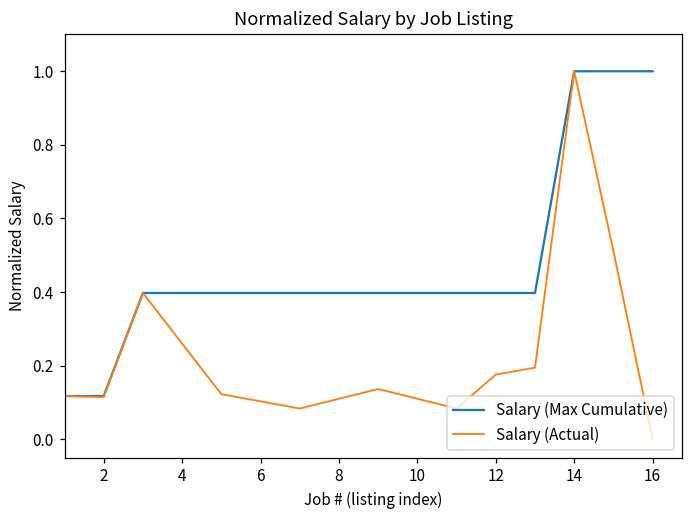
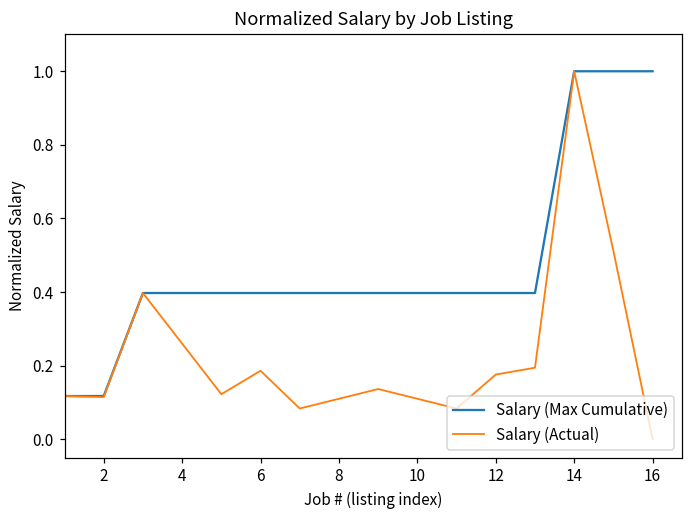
  {
    "Salary (Max Cumulative)": {
      "6": 0.40,
      "12": 0.40,
      "16": 1.00
    },
    "Salary (Actual)": {
-     "6": 0.10,
+     "6": 0.19,
      "12": 0.18
    }
  }
